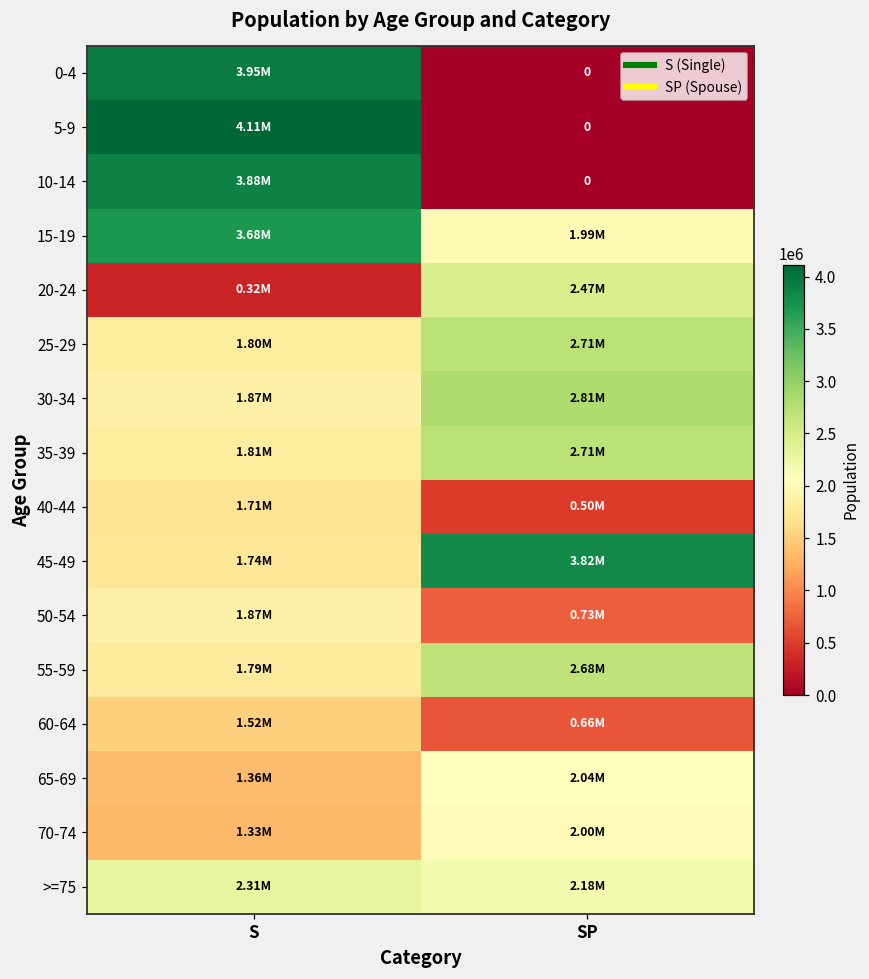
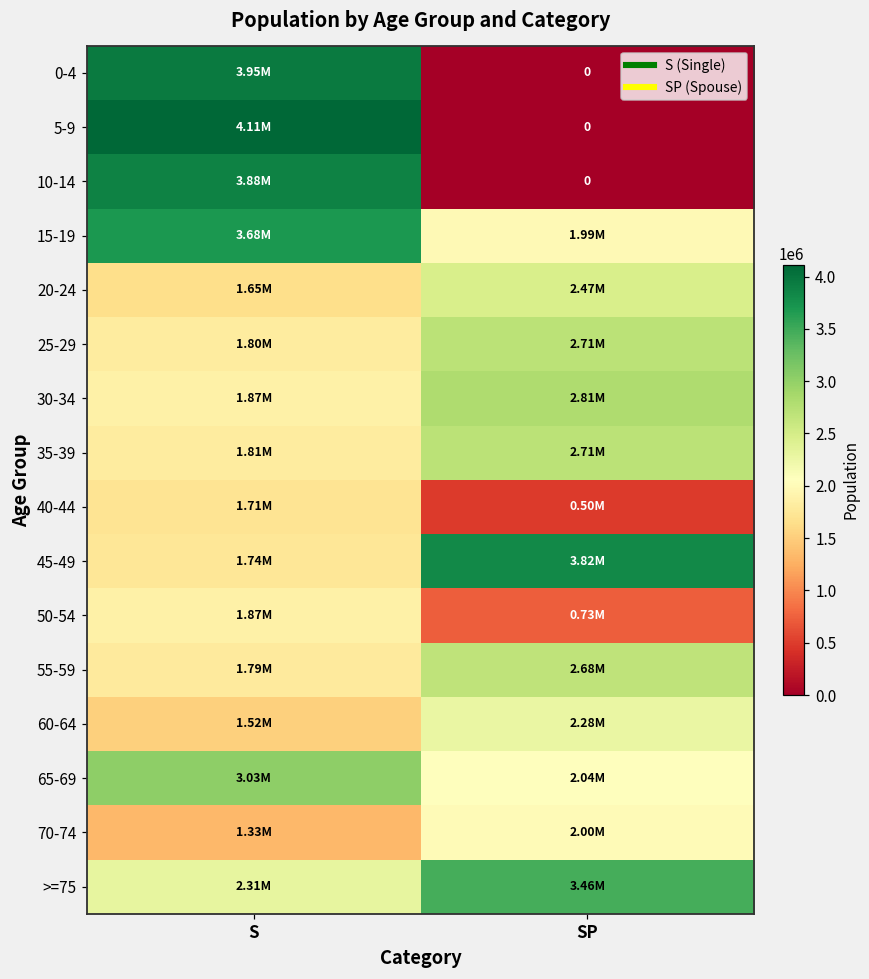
  {
    "0-4": {
      "S": "3.95M",
      "SP": "0"
    },
    "5-9": {
      "S": "4.11M",
      "SP": "0"
    },
    "10-14": {
      "S": "3.88M",
      "SP": "0"
    },
    "15-19": {
      "S": "3.68M",
      "SP": "1.99M"
    },
    "20-24": {
-     "S": "0.32M",
+     "S": "1.65M",
      "SP": "2.47M"
    },
    "25-29": {
      "S": "1.80M",
      "SP": "2.71M"
    },
    "30-34": {
      "S": "1.87M",
      "SP": "2.81M"
    },
    "35-39": {
      "S": "1.81M",
      "SP": "2.71M"
    },
    "40-44": {
      "S": "1.71M",
      "SP": "0.50M"
    },
    "45-49": {
      "S": "1.74M",
      "SP": "3.82M"
    },
    "50-54": {
      "S": "1.87M",
      "SP": "0.73M"
    },
    "55-59": {
      "S": "1.79M",
      "SP": "2.68M"
    },
    "60-64": {
      "S": "1.52M",
-     "SP": "0.66M"
+     "SP": "2.28M"
    },
    "65-69": {
-     "S": "1.36M",
+     "S": "3.03M",
      "SP": "2.04M"
    },
    "70-74": {
      "S": "1.33M",
      "SP": "2.00M"
    },
    ">=75": {
      "S": "2.31M",
-     "SP": "2.18M"
+     "SP": "3.46M"
    }
  }
